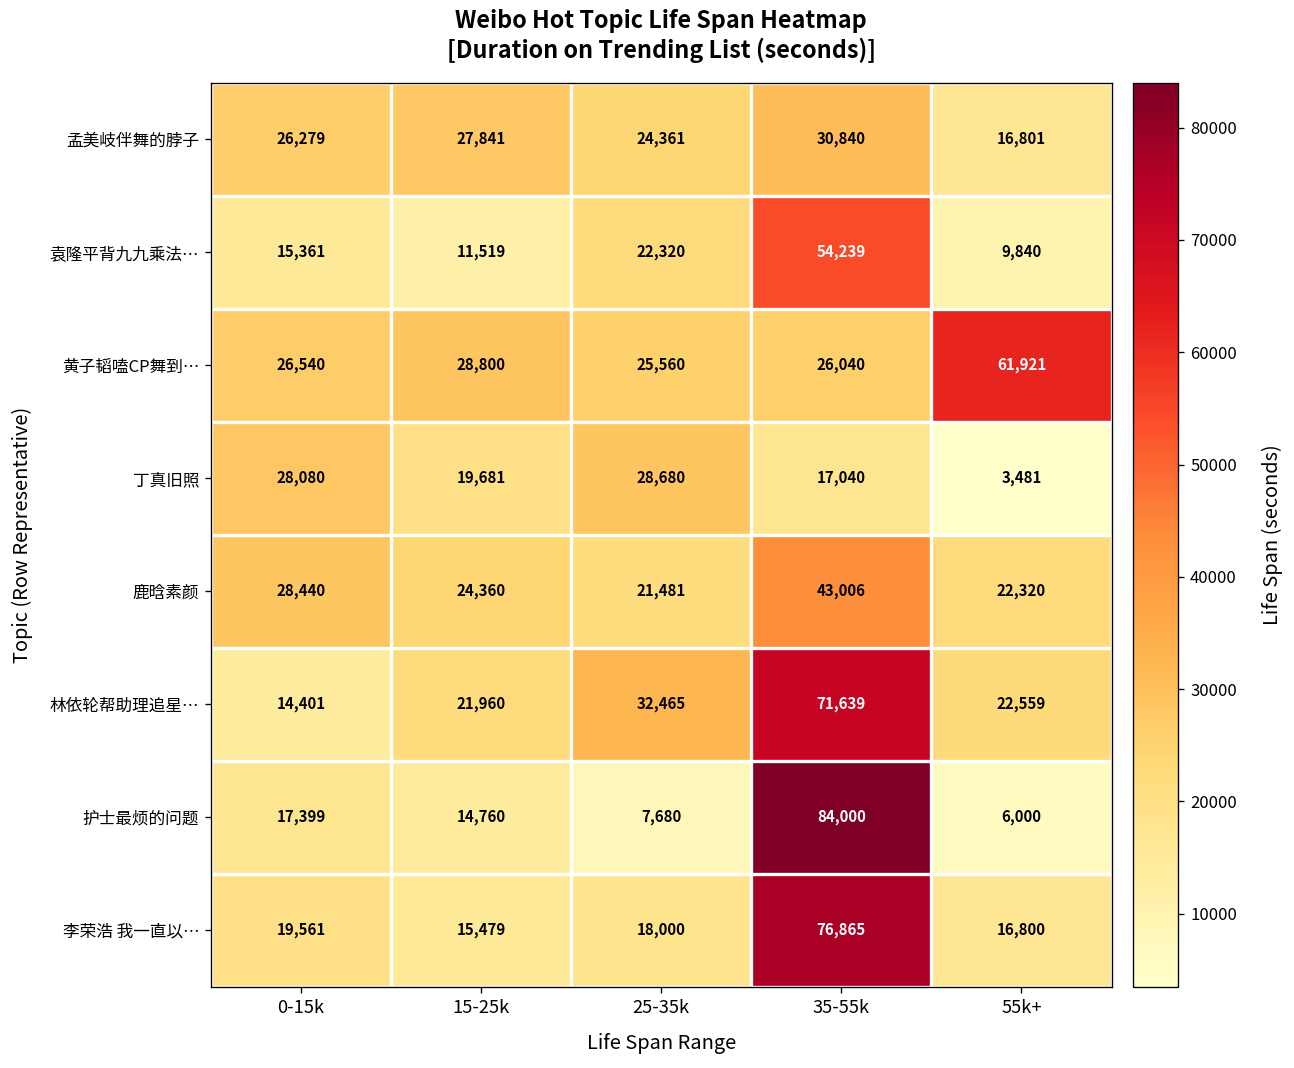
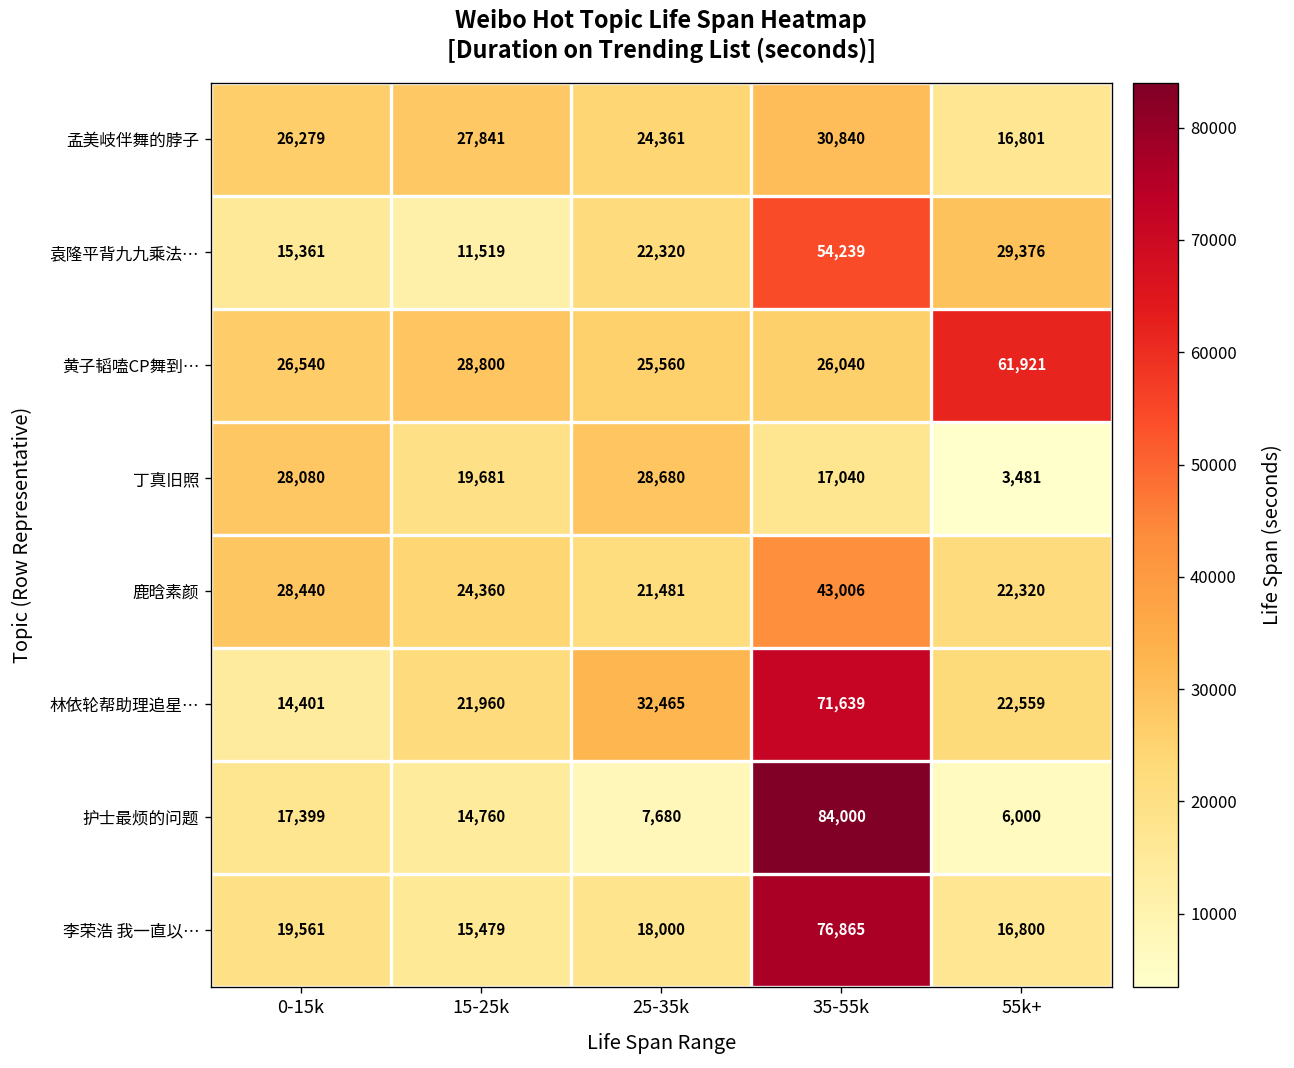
  {
    "孟美岐伴舞的脖子": {
      "0-15k": "26,279",
      "15-25k": "27,841",
      "25-35k": "24,361",
      "35-55k": "30,840",
      "55k+": "16,801"
    },
    "袁隆平背九九乘法…": {
      "0-15k": "15,361",
      "15-25k": "11,519",
      "25-35k": "22,320",
      "35-55k": "54,239",
-     "55k+": "9,840"
+     "55k+": "29,376"
    },
    "黄子韬嗑CP舞到…": {
      "0-15k": "26,540",
      "15-25k": "28,800",
      "25-35k": "25,560",
      "35-55k": "26,040",
      "55k+": "61,921"
    },
    "丁真旧照": {
      "0-15k": "28,080",
      "15-25k": "19,681",
      "25-35k": "28,680",
      "35-55k": "17,040",
      "55k+": "3,481"
    },
    "鹿晗素颜": {
      "0-15k": "28,440",
      "15-25k": "24,360",
      "25-35k": "21,481",
      "35-55k": "43,006",
      "55k+": "22,320"
    },
    "林依轮帮助理追星…": {
      "0-15k": "14,401",
      "15-25k": "21,960",
      "25-35k": "32,465",
      "35-55k": "71,639",
      "55k+": "22,559"
    },
    "护士最烦的问题": {
      "0-15k": "17,399",
      "15-25k": "14,760",
      "25-35k": "7,680",
      "35-55k": "84,000",
      "55k+": "6,000"
    },
    "李荣浩 我一直以…": {
      "0-15k": "19,561",
      "15-25k": "15,479",
      "25-35k": "18,000",
      "35-55k": "76,865",
      "55k+": "16,800"
    }
  }
